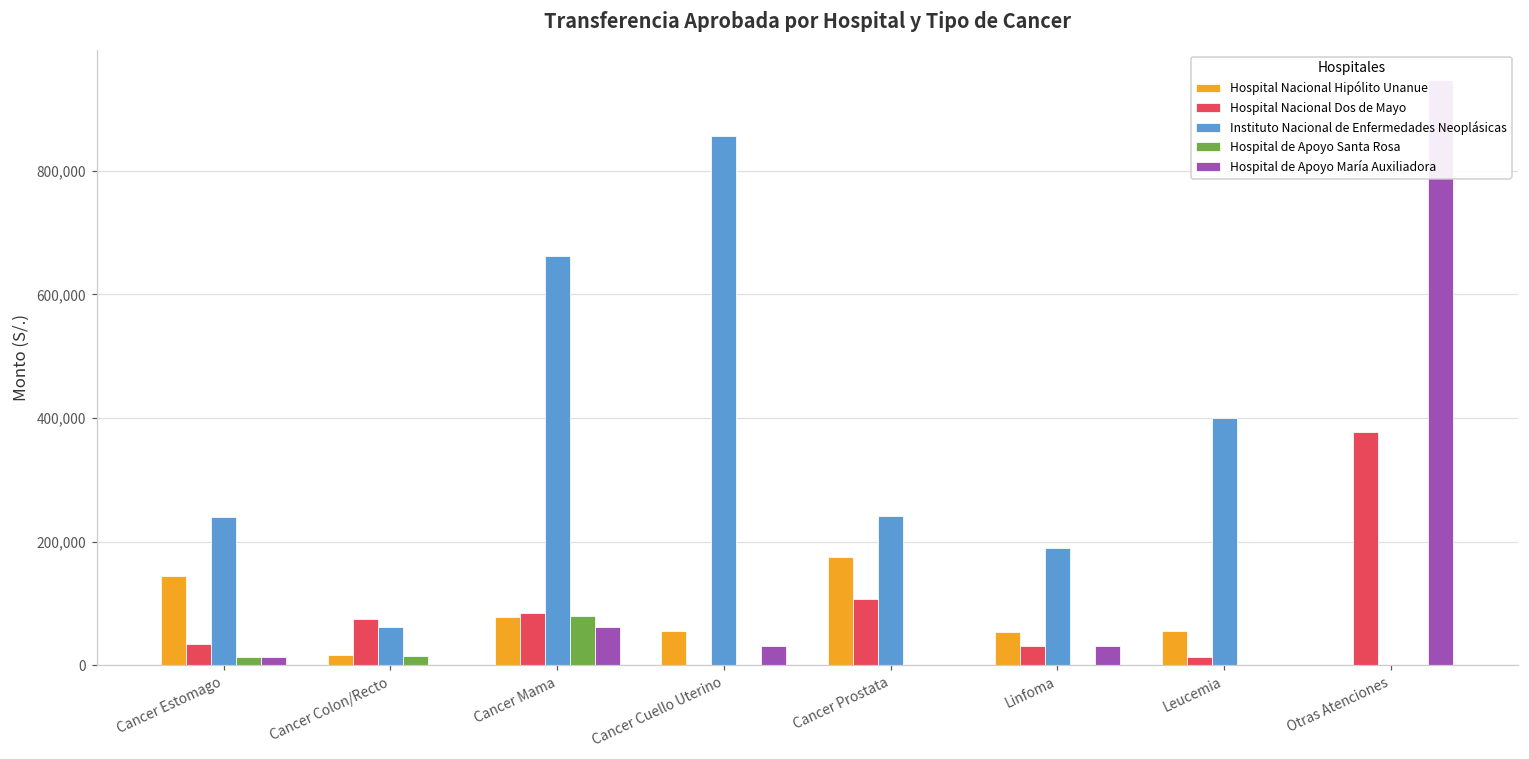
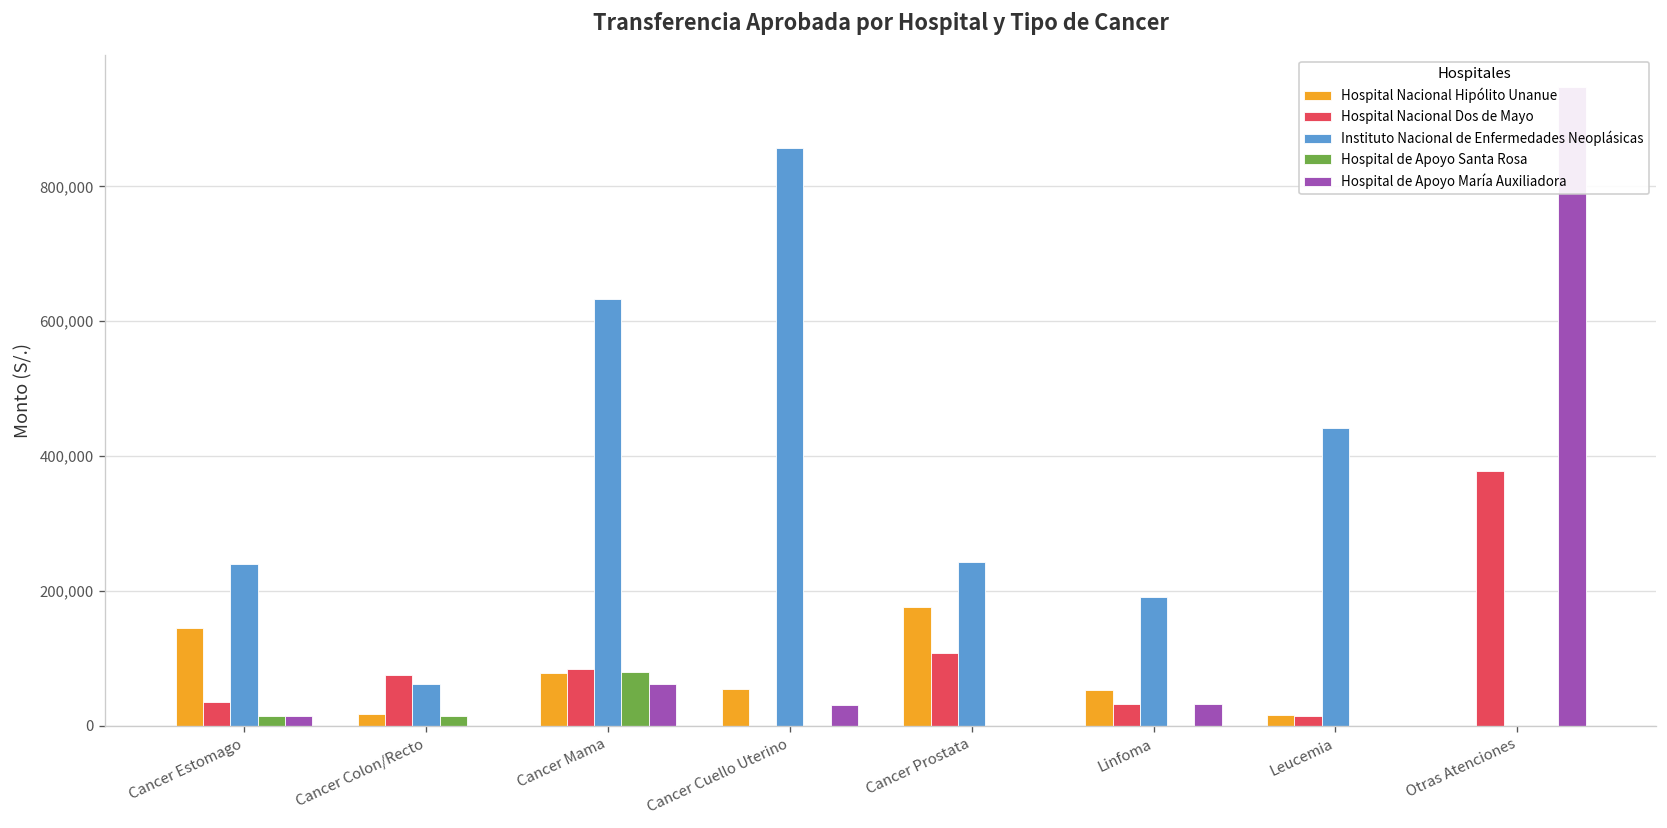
  {
    "Hospital Nacional Hipólito Unanue": {
      "Cancer Estomago": "140,000",
      "Cancer Colon/Recto": "20,000",
      "Cancer Mama": "80,000",
      "Cancer Cuello Uterino": "60,000",
      "Cancer Prostata": "180,000",
      "Linfoma": "50,000",
-     "Leucemia": "60,000",
+     "Leucemia": "20,000",
      "Otras Atenciones": "0"
    },
    "Hospital Nacional Dos de Mayo": {
      "Cancer Estomago": "30,000",
      "Cancer Colon/Recto": "80,000",
      "Cancer Mama": "80,000",
      "Cancer Cuello Uterino": "0",
      "Cancer Prostata": "110,000",
      "Linfoma": "30,000",
      "Leucemia": "10,000",
      "Otras Atenciones": "380,000"
    },
    "Instituto Nacional de Enfermedades Neoplásicas": {
      "Cancer Estomago": "240,000",
      "Cancer Colon/Recto": "60,000",
-     "Cancer Mama": "660,000",
+     "Cancer Mama": "630,000",
      "Cancer Cuello Uterino": "860,000",
      "Cancer Prostata": "240,000",
      "Linfoma": "190,000",
-     "Leucemia": "400,000",
+     "Leucemia": "440,000",
      "Otras Atenciones": "0"
    },
    "Hospital de Apoyo Santa Rosa": {
      "Cancer Estomago": "10,000",
      "Cancer Colon/Recto": "10,000",
      "Cancer Mama": "80,000",
      "Cancer Cuello Uterino": "0",
      "Cancer Prostata": "0",
      "Linfoma": "0",
      "Leucemia": "0",
      "Otras Atenciones": "0"
    },
    "Hospital de Apoyo María Auxiliadora": {
      "Cancer Estomago": "10,000",
      "Cancer Colon/Recto": "0",
      "Cancer Mama": "60,000",
      "Cancer Cuello Uterino": "30,000",
      "Cancer Prostata": "0",
      "Linfoma": "30,000",
      "Leucemia": "0"
    }
  }
